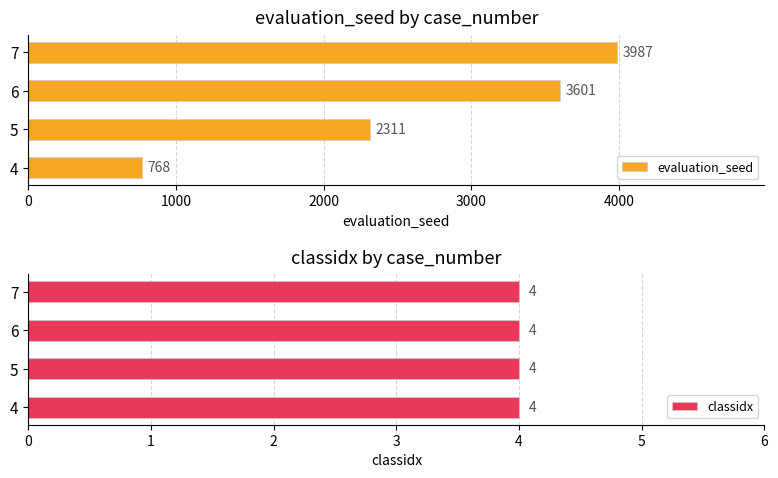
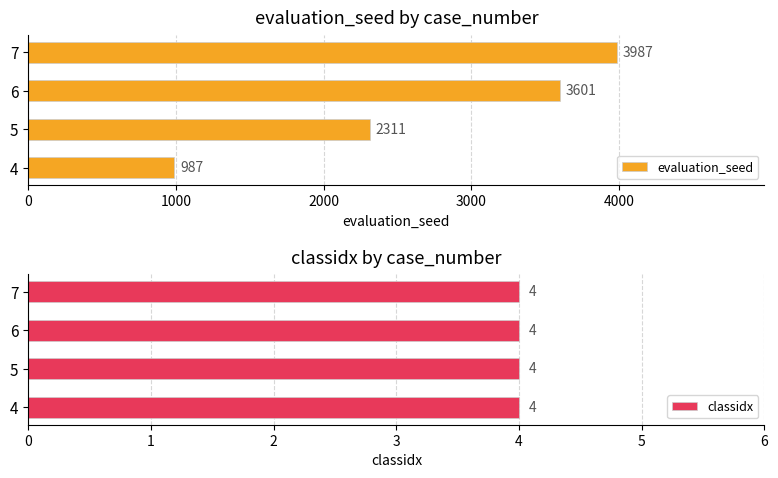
  {
    "evaluation_seed by case_number": {
      "7": 3987,
      "6": 3601,
      "5": 2311,
-     "4": 768
+     "4": 987
    },
    "classidx by case_number": {
      "7": 4,
      "6": 4,
      "5": 4,
      "4": 4
    }
  }
